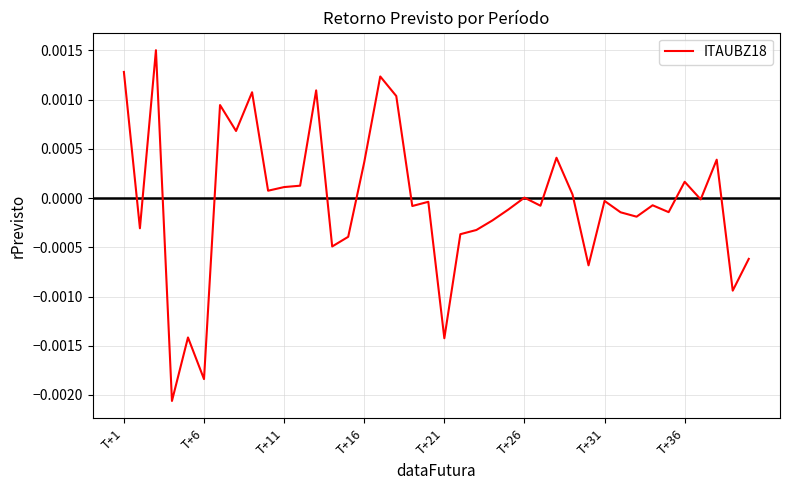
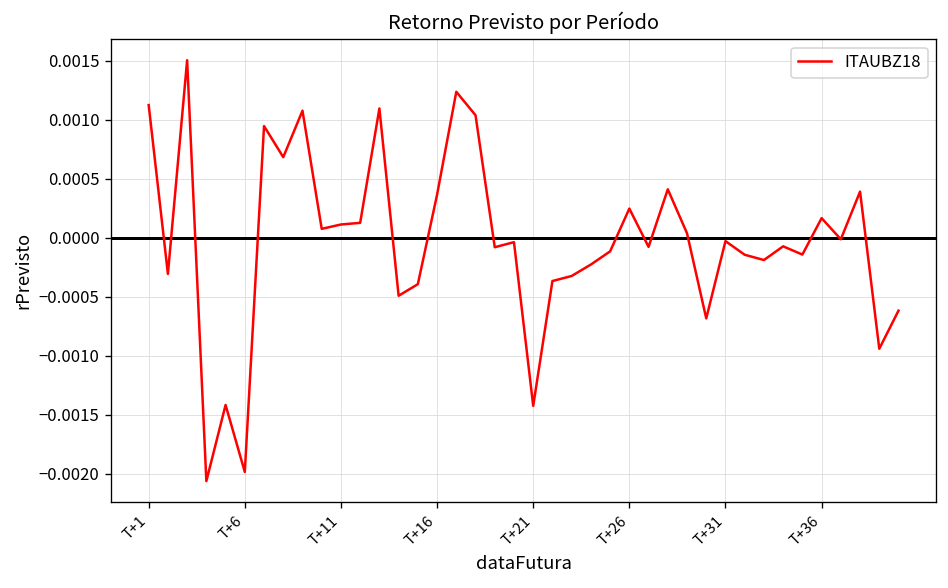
  {
-   "T+1": 0.0013,
-   "T+6": -0.0018,
+   "T+1": 0.0011,
+   "T+6": -0.0020,
    "T+11": 0.0001,
    "T+16": 0.0004,
    "T+21": -0.0014,
-   "T+26": 0.0000,
+   "T+26": 0.0002,
    "T+31": 0.0000,
    "T+36": 0.0002
  }
